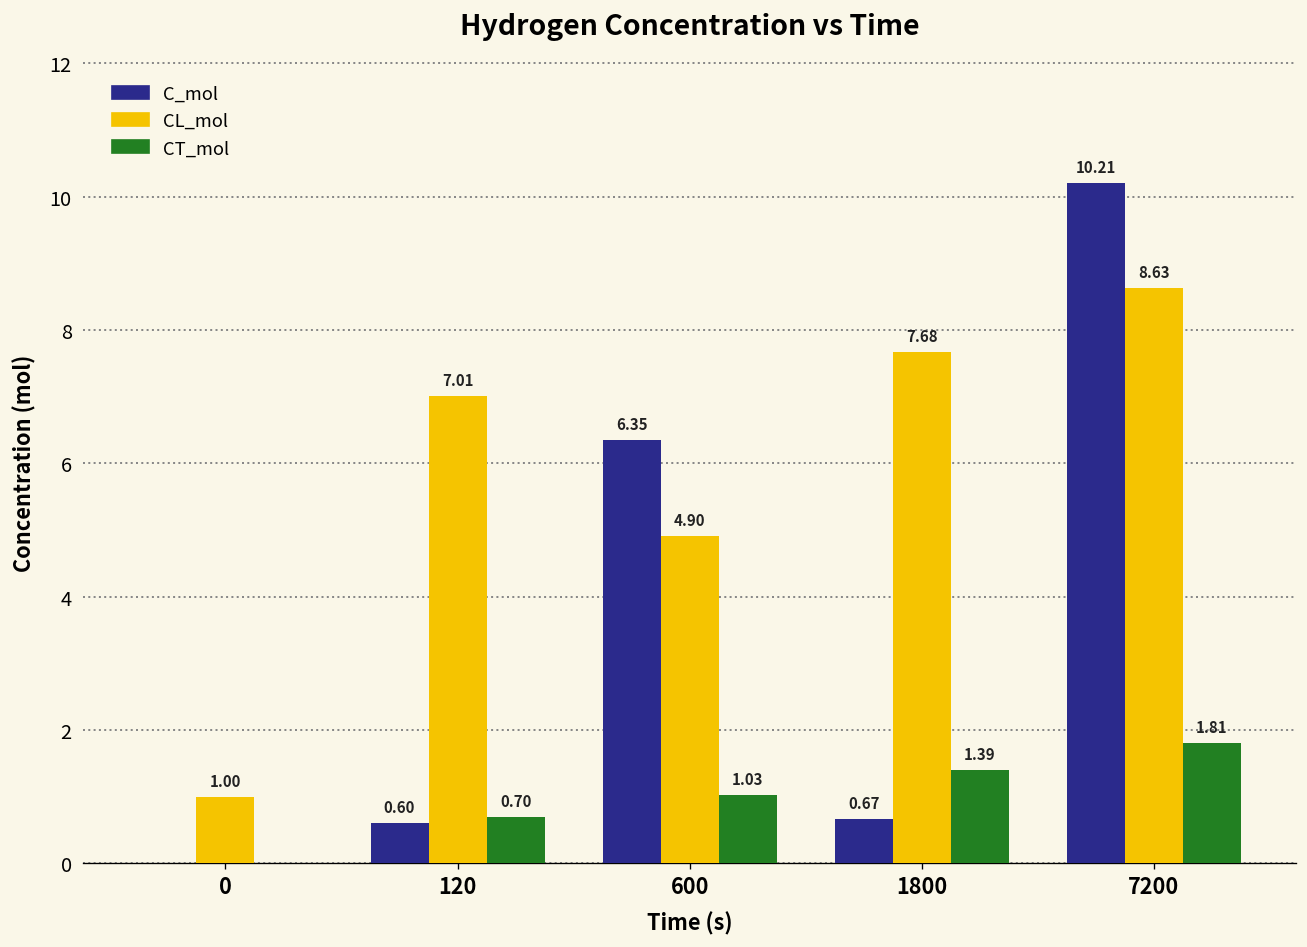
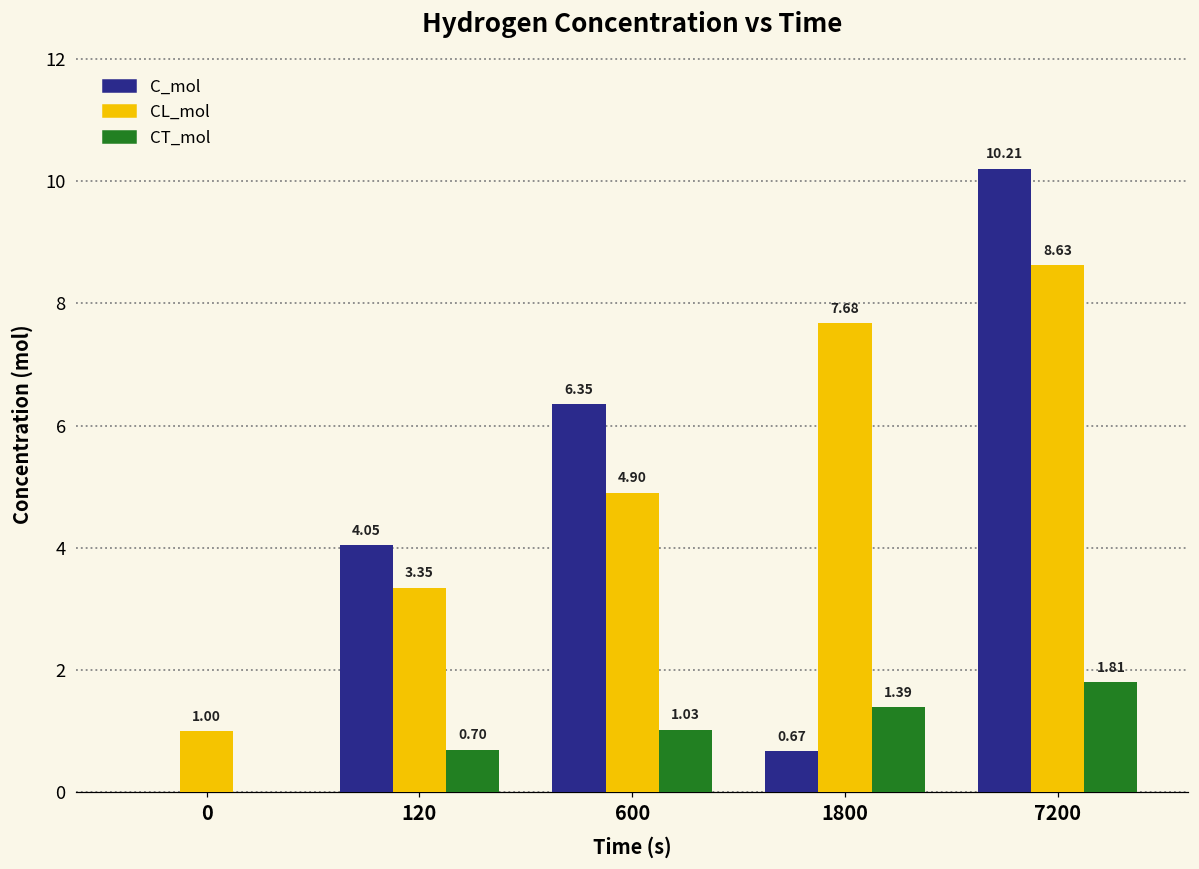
  {
    "C_mol": {
-     "120": 0.60,
+     "120": 4.05,
      "600": 6.35,
      "1800": 0.67,
      "7200": 10.21
    },
    "CL_mol": {
      "0": 1.00,
-     "120": 7.01,
+     "120": 3.35,
      "600": 4.90,
      "1800": 7.68,
      "7200": 8.63
    },
    "CT_mol": {
      "120": 0.70,
      "600": 1.03,
      "1800": 1.39,
      "7200": 1.81
    }
  }
